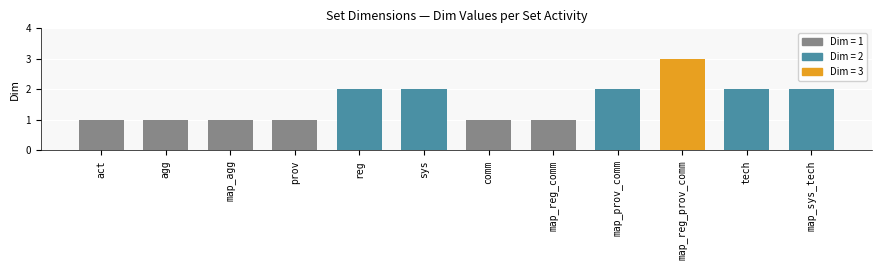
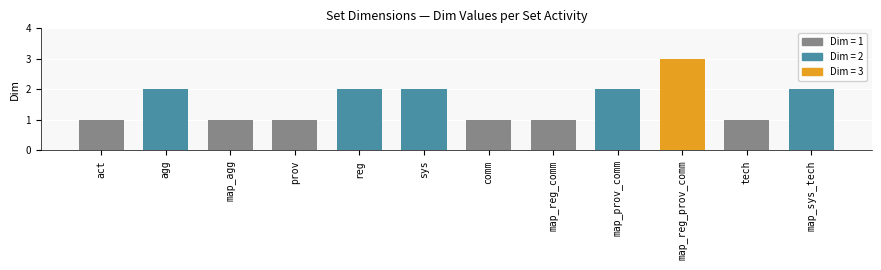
  {
    "act": 1,
-   "agg": 1,
+   "agg": 2,
    "map_agg": 1,
    "prov": 1,
    "reg": 2,
    "sys": 2,
    "comm": 1,
    "map_reg_comm": 1,
    "map_prov_comm": 2,
    "map_reg_prov_comm": 3,
-   "tech": 2,
+   "tech": 1,
    "map_sys_tech": 2
  }
